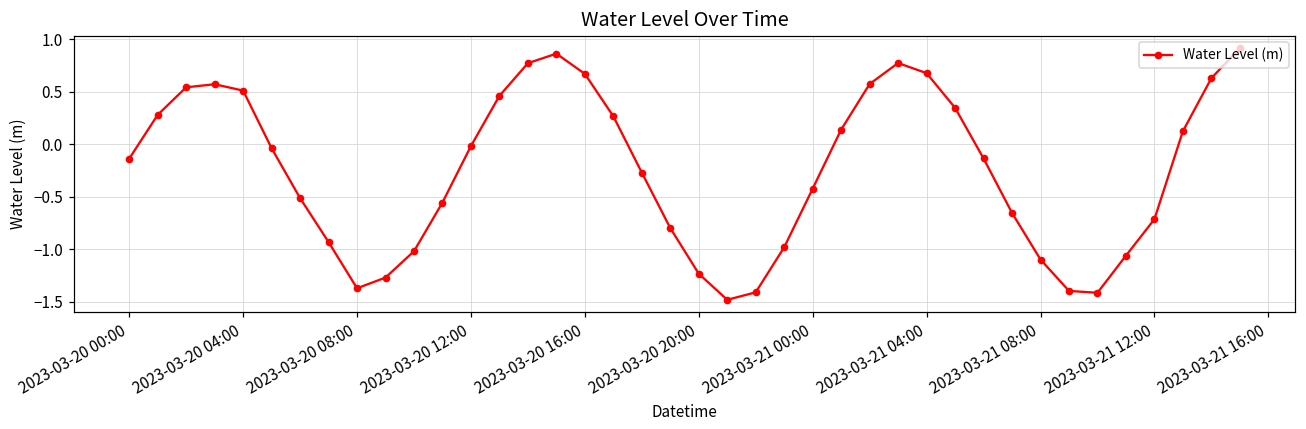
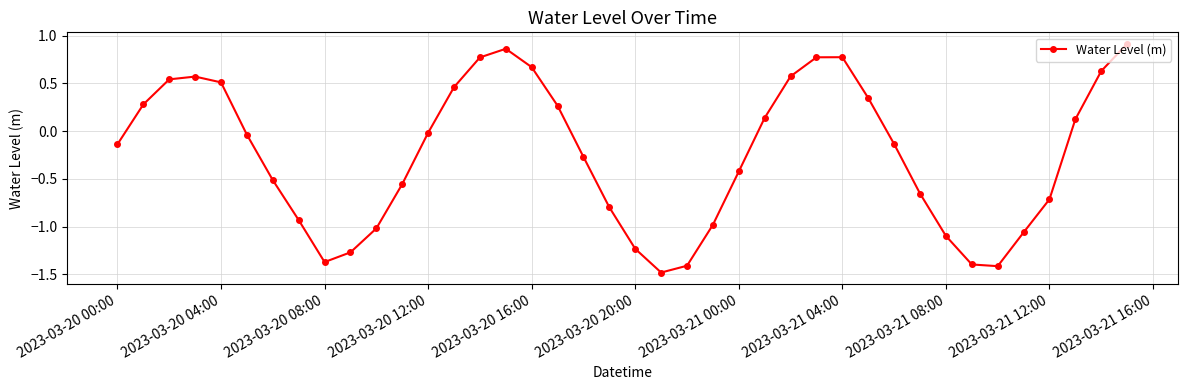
  {
    "2023-03-20 00:00": -0.1,
    "2023-03-20 04:00": 0.5,
    "2023-03-20 08:00": -1.4,
    "2023-03-20 12:00": 0.0,
    "2023-03-20 16:00": 0.7,
    "2023-03-20 20:00": -1.2,
    "2023-03-21 00:00": -0.4,
-   "2023-03-21 04:00": 0.7,
+   "2023-03-21 04:00": 0.8,
    "2023-03-21 08:00": -1.1,
    "2023-03-21 12:00": -0.7
  }
